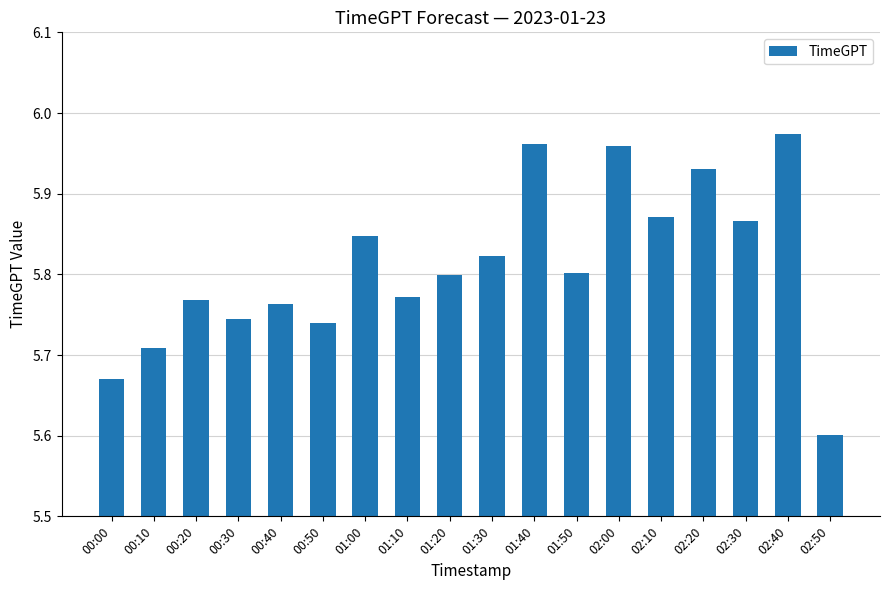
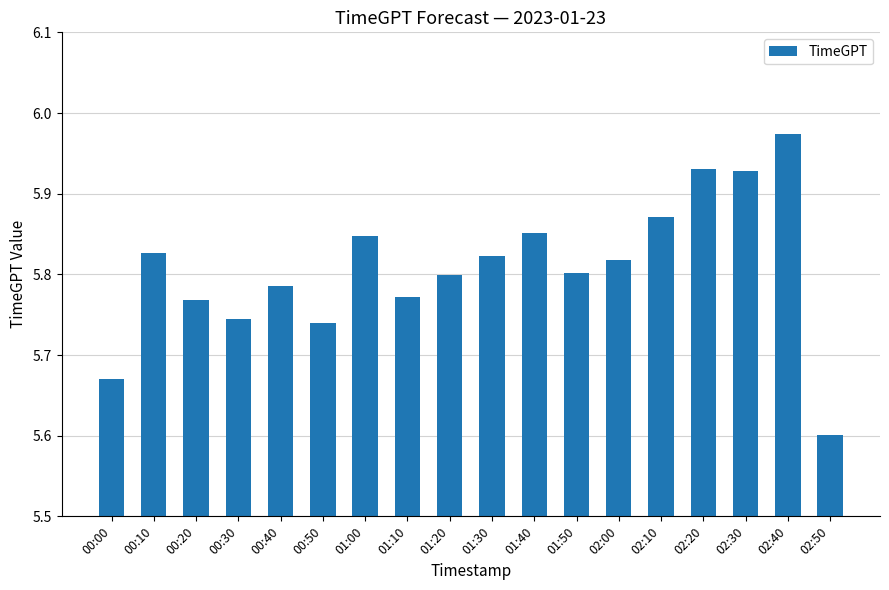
  {
    "00:00": 5.67,
-   "00:10": 5.71,
+   "00:10": 5.83,
    "00:20": 5.77,
    "00:30": 5.75,
-   "00:40": 5.76,
+   "00:40": 5.79,
    "00:50": 5.74,
    "01:00": 5.85,
    "01:10": 5.77,
    "01:20": 5.80,
    "01:30": 5.82,
-   "01:40": 5.96,
+   "01:40": 5.85,
    "01:50": 5.80,
-   "02:00": 5.96,
+   "02:00": 5.82,
    "02:10": 5.87,
    "02:20": 5.93,
-   "02:30": 5.87,
+   "02:30": 5.93,
    "02:40": 5.97,
    "02:50": 5.60
  }
